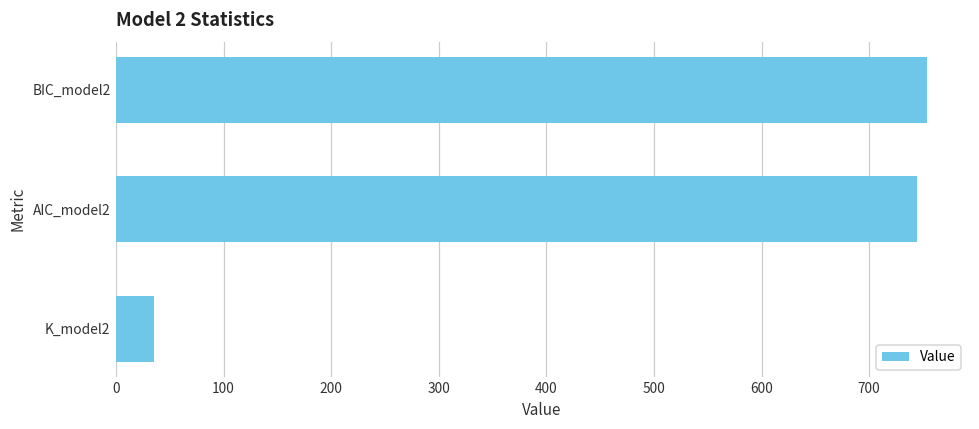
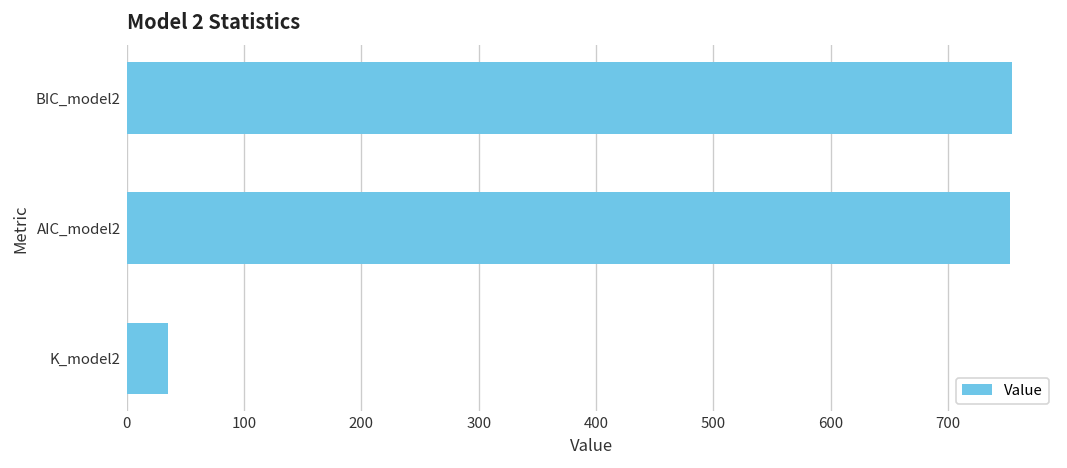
  {
    "BIC_model2": 750,
-   "AIC_model2": 740,
+   "AIC_model2": 750,
    "K_model2": 40
  }
